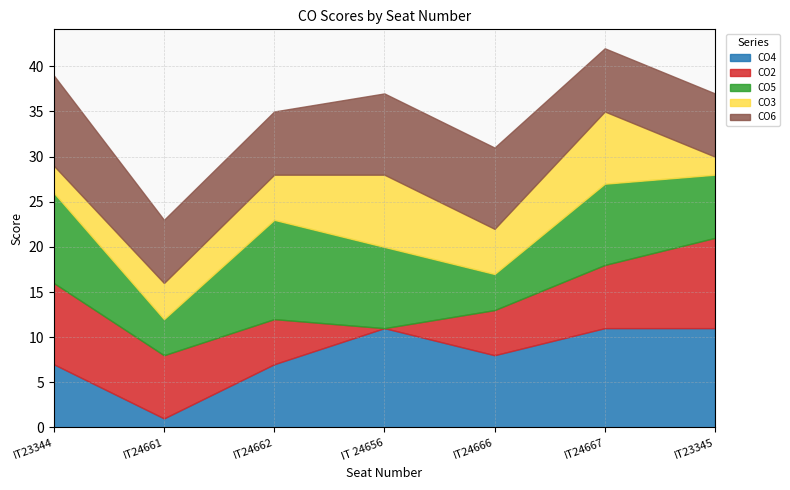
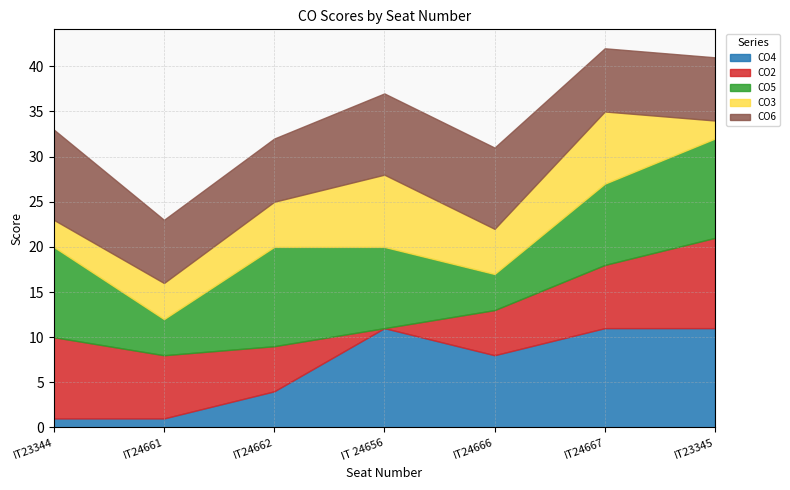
  {
    "CO4": {
-     "IT23344": 7,
+     "IT23344": 1,
      "IT24661": 1,
-     "IT24662": 7,
+     "IT24662": 4,
      "IT24666": 8,
      "IT24667": 11,
      "IT23345": 11
    },
    "CO2": {
      "IT23344": 9,
      "IT24661": 7,
      "IT24662": 5,
      "IT24666": 5,
      "IT24667": 7,
      "IT23345": 10
    },
    "CO5": {
      "IT23344": 10,
      "IT24661": 4,
      "IT24662": 11,
      "IT 24656": 9,
      "IT24666": 4,
      "IT24667": 9,
-     "IT23345": 7
+     "IT23345": 11
    },
    "CO3": {
      "IT23344": 3,
      "IT24661": 4,
      "IT24662": 5,
      "IT 24656": 8,
      "IT24666": 5,
      "IT24667": 8,
      "IT23345": 2
    },
    "CO6": {
      "IT23344": 10,
      "IT24661": 7,
      "IT24662": 7,
      "IT 24656": 9,
      "IT24666": 9,
      "IT24667": 7,
      "IT23345": 7
    }
  }
